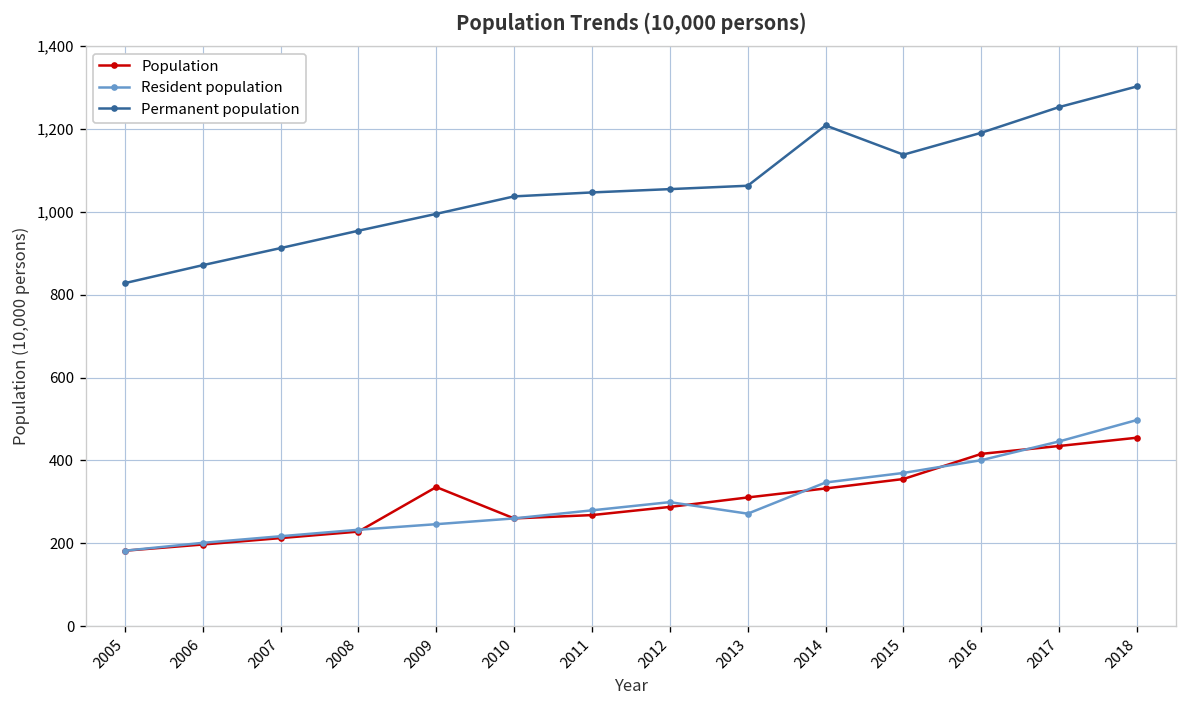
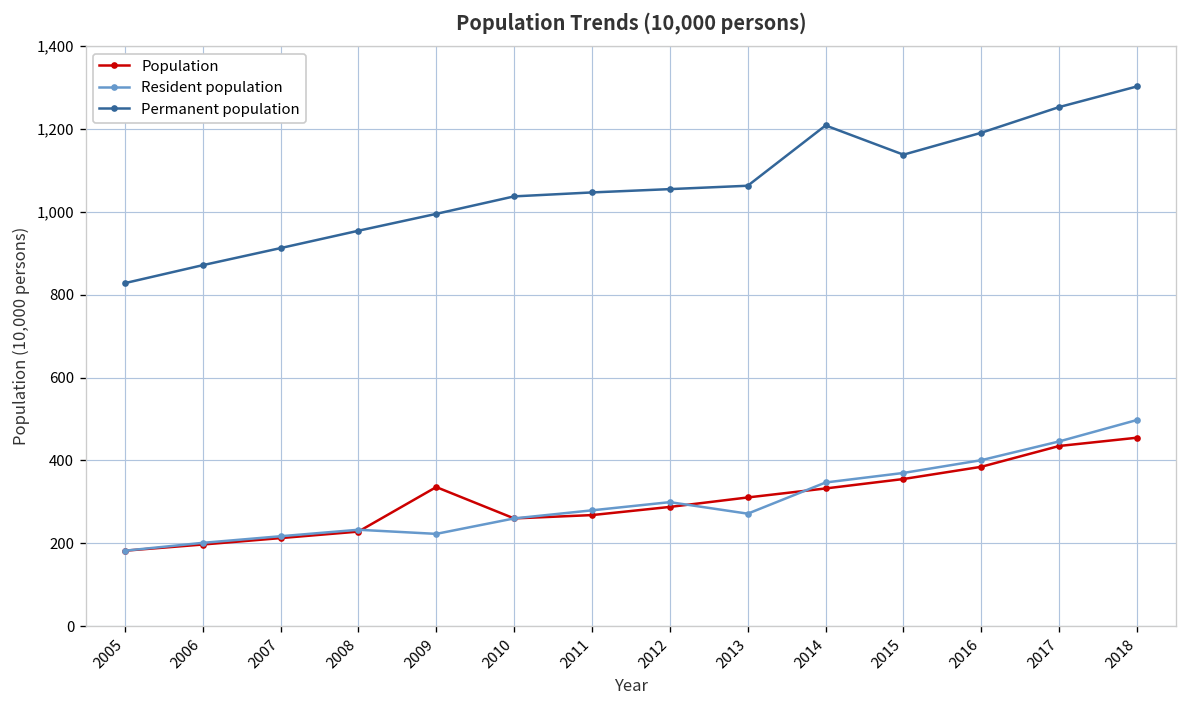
  {
    "Population": {
      "2009": "340",
      "2011": "270",
      "2012": "290",
      "2013": "310",
      "2014": "330",
      "2015": "350",
-     "2016": "420",
+     "2016": "380",
      "2017": "430",
      "2018": "450"
    },
    "Resident population": {
-     "2009": "250",
+     "2009": "220",
      "2011": "280",
      "2012": "300",
      "2013": "270",
      "2014": "350",
      "2015": "370",
      "2016": "400",
      "2017": "450",
      "2018": "500"
    },
    "Permanent population": {
      "2005": "830",
      "2006": "870",
      "2007": "910",
      "2008": "950",
      "2009": "1,000",
      "2010": "1,040",
      "2011": "1,050",
      "2012": "1,050",
      "2013": "1,060",
      "2014": "1,210",
      "2015": "1,140",
      "2016": "1,190",
      "2017": "1,250",
      "2018": "1,300"
    }
  }
